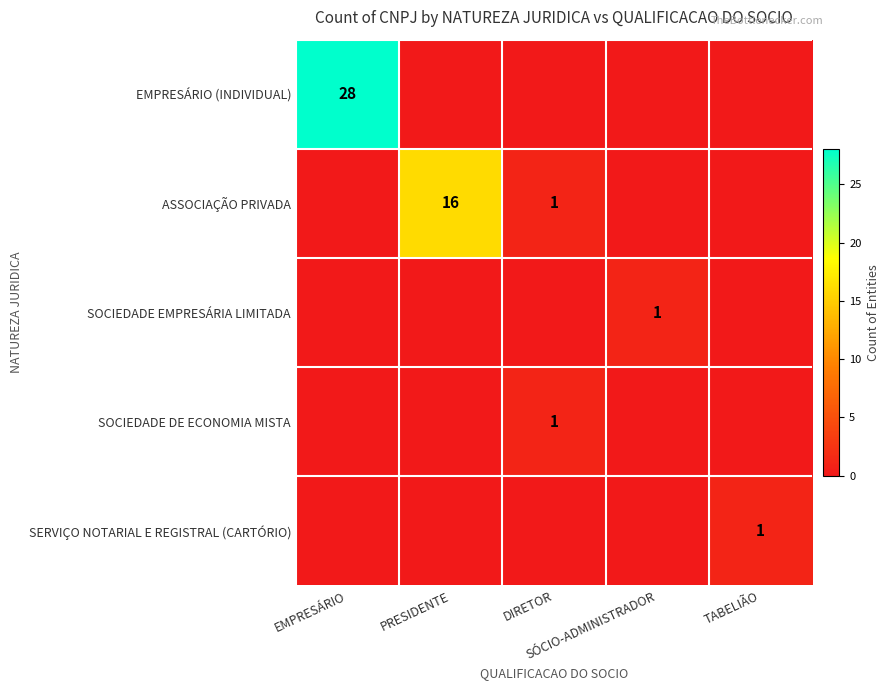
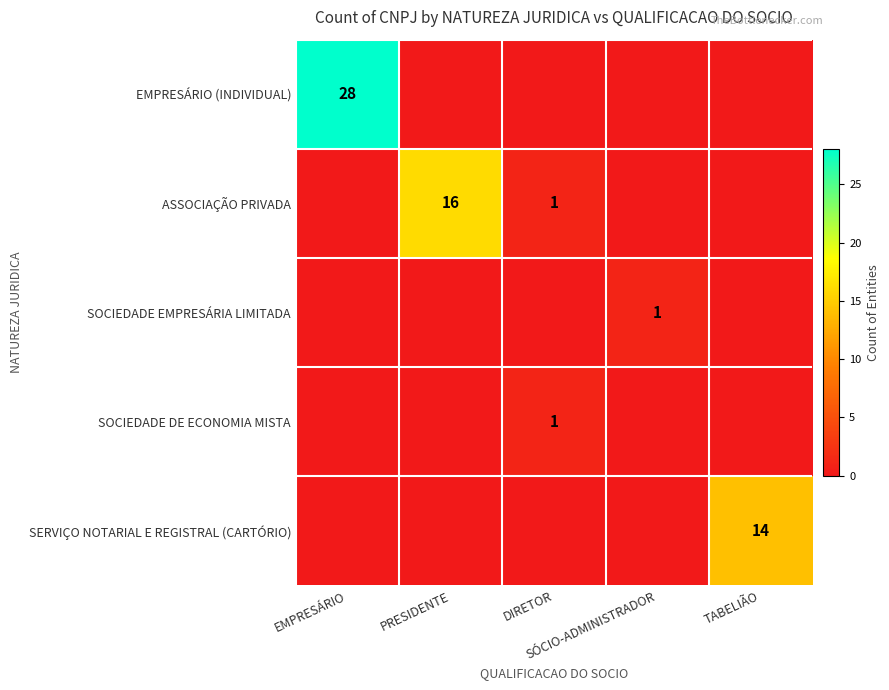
  {
    "EMPRESÁRIO (INDIVIDUAL)": {
      "EMPRESÁRIO": 28
    },
    "ASSOCIAÇÃO PRIVADA": {
      "PRESIDENTE": 16,
      "DIRETOR": 1
    },
    "SOCIEDADE EMPRESÁRIA LIMITADA": {
      "SÓCIO-ADMINISTRADOR": 1
    },
    "SOCIEDADE DE ECONOMIA MISTA": {
      "DIRETOR": 1
    },
    "SERVIÇO NOTARIAL E REGISTRAL (CARTÓRIO)": {
-     "TABELIÃO": 1
+     "TABELIÃO": 14
    }
  }
